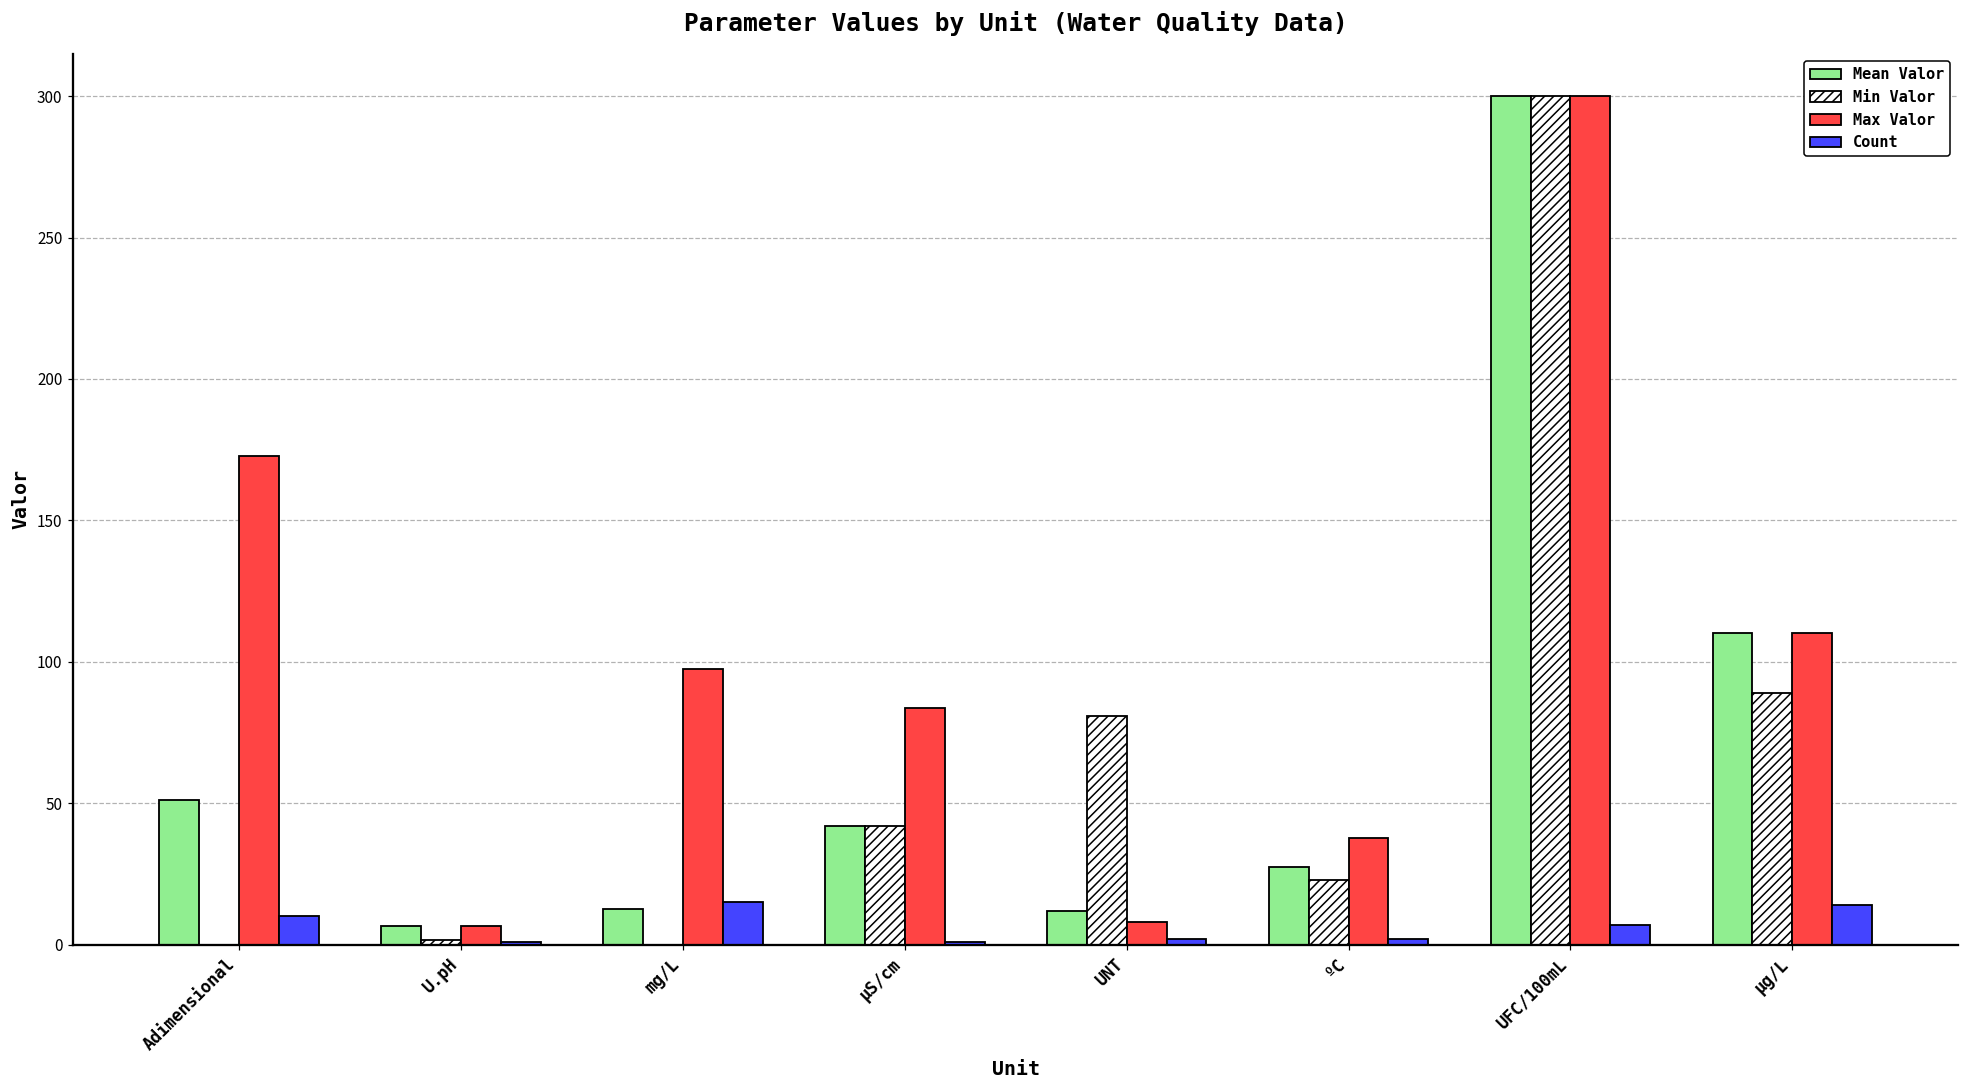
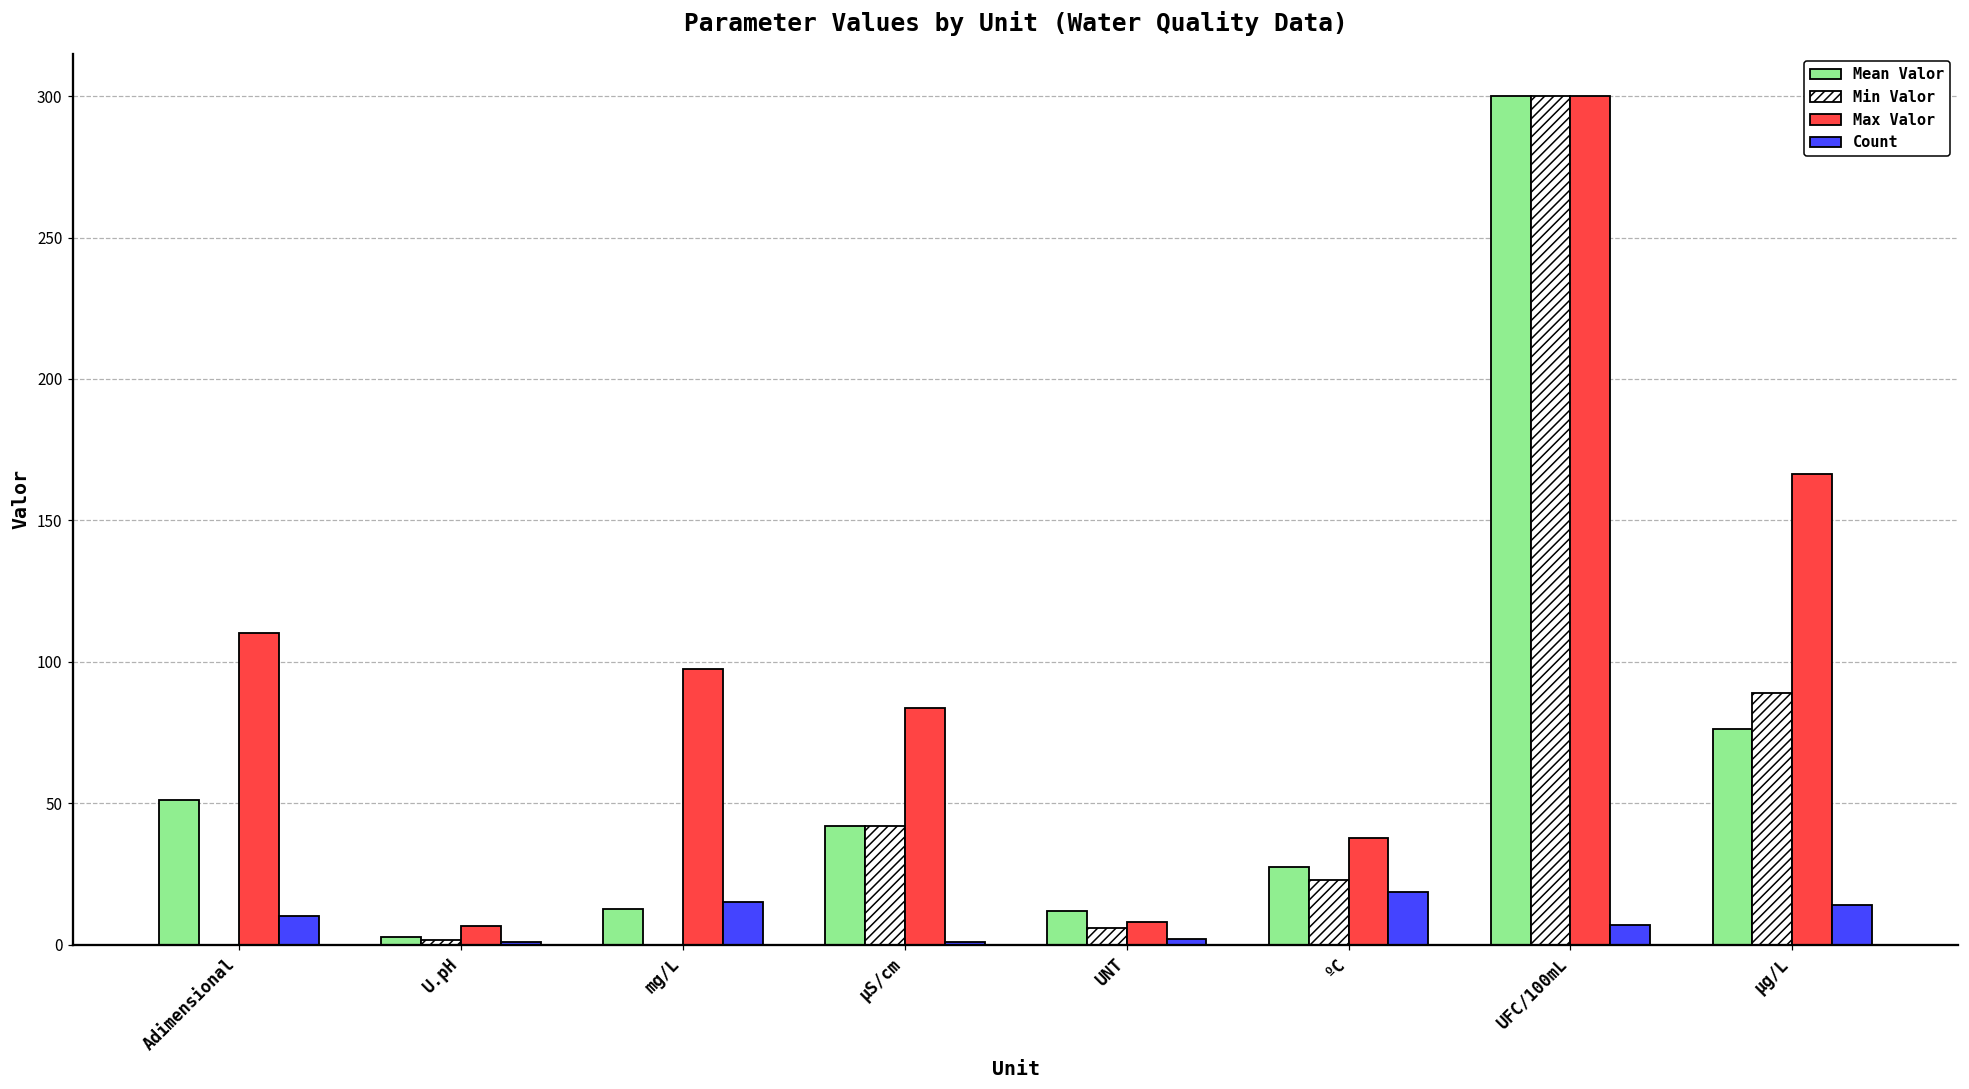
  {
    "Mean Valor": {
      "Adimensional": 51,
-     "U.pH": 6,
+     "U.pH": 3,
      "mg/L": 13,
      "µS/cm": 42,
      "UNT": 12,
      "ºC": 28,
      "UFC/100mL": 300,
-     "µg/L": 110
+     "µg/L": 76
    },
    "Min Valor": {
      "U.pH": 2,
      "µS/cm": 42,
-     "UNT": 81,
+     "UNT": 6,
      "ºC": 23,
      "UFC/100mL": 300,
      "µg/L": 89
    },
    "Max Valor": {
-     "Adimensional": 173,
+     "Adimensional": 110,
      "U.pH": 6,
      "mg/L": 97,
      "µS/cm": 84,
      "UNT": 8,
      "ºC": 38,
      "UFC/100mL": 300,
-     "µg/L": 110
+     "µg/L": 167
    },
    "Count": {
      "Adimensional": 10,
      "U.pH": 1,
      "mg/L": 15,
      "µS/cm": 1,
      "UNT": 2,
-     "ºC": 2,
+     "ºC": 19,
      "UFC/100mL": 7,
      "µg/L": 14
    }
  }
